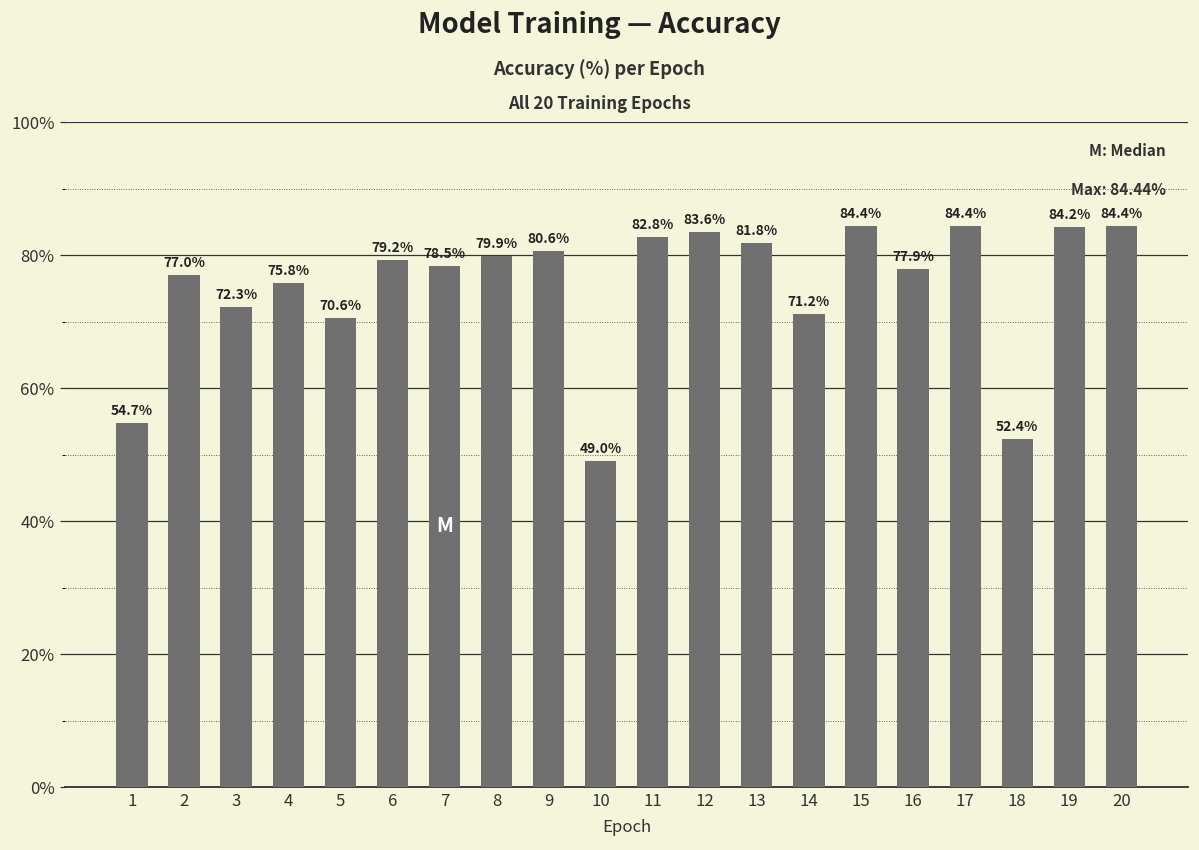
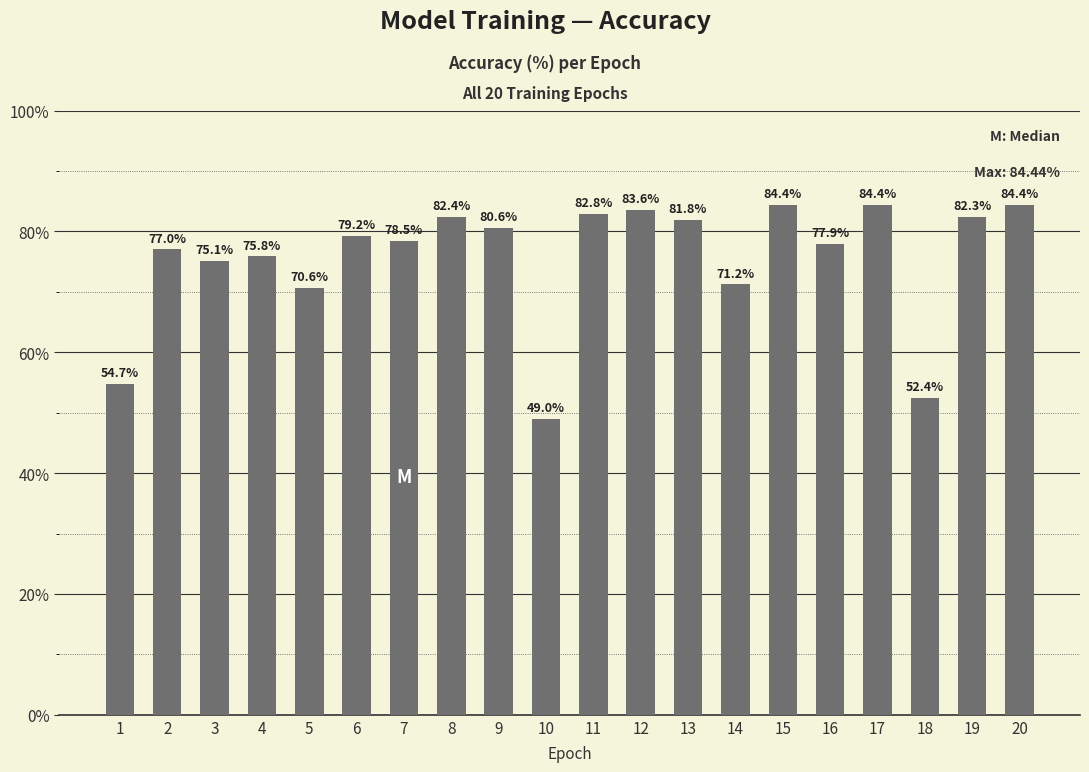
  {
    "1": "54.7%",
    "2": "77.0%",
-   "3": "72.3%",
+   "3": "75.1%",
    "4": "75.8%",
    "5": "70.6%",
    "6": "79.2%",
    "7": "78.5%",
-   "8": "79.9%",
+   "8": "82.4%",
    "9": "80.6%",
    "10": "49.0%",
    "11": "82.8%",
    "12": "83.6%",
    "13": "81.8%",
    "14": "71.2%",
    "15": "84.4%",
    "16": "77.9%",
    "17": "84.4%",
    "18": "52.4%",
-   "19": "84.2%",
+   "19": "82.3%",
    "20": "84.4%"
  }
